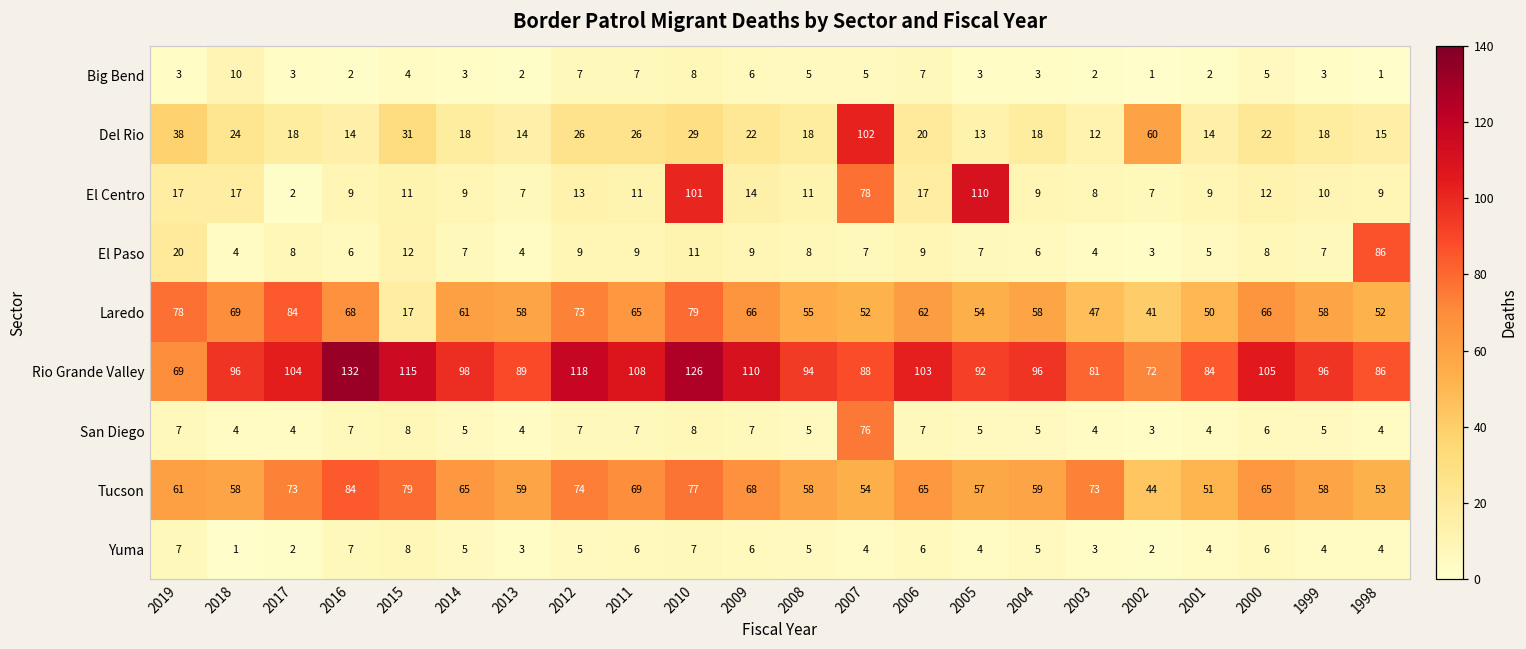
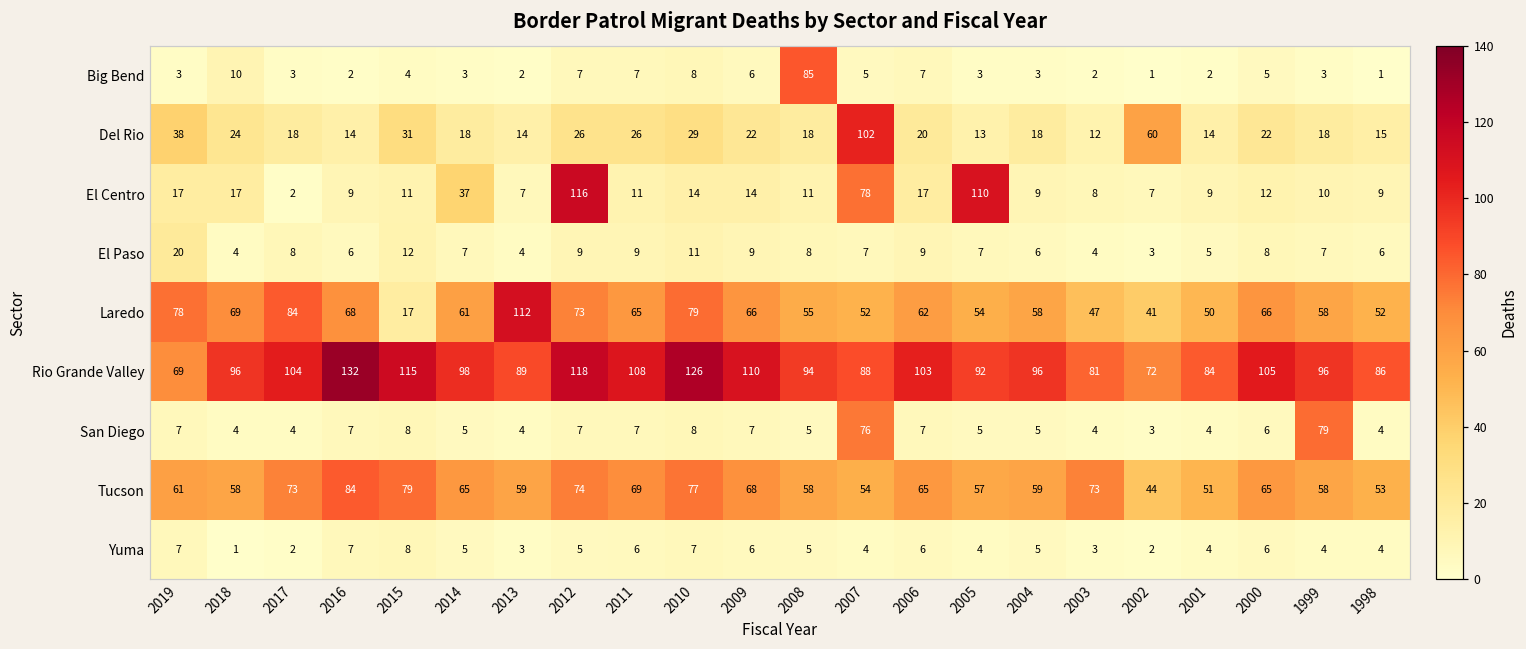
  {
    "Big Bend": {
      "2019": 3,
      "2018": 10,
      "2017": 3,
      "2016": 2,
      "2015": 4,
      "2014": 3,
      "2013": 2,
      "2012": 7,
      "2011": 7,
      "2010": 8,
      "2009": 6,
-     "2008": 5,
+     "2008": 85,
      "2007": 5,
      "2006": 7,
      "2005": 3,
      "2004": 3,
      "2003": 2,
      "2002": 1,
      "2001": 2,
      "2000": 5,
      "1999": 3,
      "1998": 1
    },
    "Del Rio": {
      "2019": 38,
      "2018": 24,
      "2017": 18,
      "2016": 14,
      "2015": 31,
      "2014": 18,
      "2013": 14,
      "2012": 26,
      "2011": 26,
      "2010": 29,
      "2009": 22,
      "2008": 18,
      "2007": 102,
      "2006": 20,
      "2005": 13,
      "2004": 18,
      "2003": 12,
      "2002": 60,
      "2001": 14,
      "2000": 22,
      "1999": 18,
      "1998": 15
    },
    "El Centro": {
      "2019": 17,
      "2018": 17,
      "2017": 2,
      "2016": 9,
      "2015": 11,
-     "2014": 9,
+     "2014": 37,
      "2013": 7,
-     "2012": 13,
+     "2012": 116,
      "2011": 11,
-     "2010": 101,
+     "2010": 14,
      "2009": 14,
      "2008": 11,
      "2007": 78,
      "2006": 17,
      "2005": 110,
      "2004": 9,
      "2003": 8,
      "2002": 7,
      "2001": 9,
      "2000": 12,
      "1999": 10,
      "1998": 9
    },
    "El Paso": {
      "2019": 20,
      "2018": 4,
      "2017": 8,
      "2016": 6,
      "2015": 12,
      "2014": 7,
      "2013": 4,
      "2012": 9,
      "2011": 9,
      "2010": 11,
      "2009": 9,
      "2008": 8,
      "2007": 7,
      "2006": 9,
      "2005": 7,
      "2004": 6,
      "2003": 4,
      "2002": 3,
      "2001": 5,
      "2000": 8,
      "1999": 7,
-     "1998": 86
+     "1998": 6
    },
    "Laredo": {
      "2019": 78,
      "2018": 69,
      "2017": 84,
      "2016": 68,
      "2015": 17,
      "2014": 61,
-     "2013": 58,
+     "2013": 112,
      "2012": 73,
      "2011": 65,
      "2010": 79,
      "2009": 66,
      "2008": 55,
      "2007": 52,
      "2006": 62,
      "2005": 54,
      "2004": 58,
      "2003": 47,
      "2002": 41,
      "2001": 50,
      "2000": 66,
      "1999": 58,
      "1998": 52
    },
    "Rio Grande Valley": {
      "2019": 69,
      "2018": 96,
      "2017": 104,
      "2016": 132,
      "2015": 115,
      "2014": 98,
      "2013": 89,
      "2012": 118,
      "2011": 108,
      "2010": 126,
      "2009": 110,
      "2008": 94,
      "2007": 88,
      "2006": 103,
      "2005": 92,
      "2004": 96,
      "2003": 81,
      "2002": 72,
      "2001": 84,
      "2000": 105,
      "1999": 96,
      "1998": 86
    },
    "San Diego": {
      "2019": 7,
      "2018": 4,
      "2017": 4,
      "2016": 7,
      "2015": 8,
      "2014": 5,
      "2013": 4,
      "2012": 7,
      "2011": 7,
      "2010": 8,
      "2009": 7,
      "2008": 5,
      "2007": 76,
      "2006": 7,
      "2005": 5,
      "2004": 5,
      "2003": 4,
      "2002": 3,
      "2001": 4,
      "2000": 6,
-     "1999": 5,
+     "1999": 79,
      "1998": 4
    },
    "Tucson": {
      "2019": 61,
      "2018": 58,
      "2017": 73,
      "2016": 84,
      "2015": 79,
      "2014": 65,
      "2013": 59,
      "2012": 74,
      "2011": 69,
      "2010": 77,
      "2009": 68,
      "2008": 58,
      "2007": 54,
      "2006": 65,
      "2005": 57,
      "2004": 59,
      "2003": 73,
      "2002": 44,
      "2001": 51,
      "2000": 65,
      "1999": 58,
      "1998": 53
    },
    "Yuma": {
      "2019": 7,
      "2018": 1,
      "2017": 2,
      "2016": 7,
      "2015": 8,
      "2014": 5,
      "2013": 3,
      "2012": 5,
      "2011": 6,
      "2010": 7,
      "2009": 6,
      "2008": 5,
      "2007": 4,
      "2006": 6,
      "2005": 4,
      "2004": 5,
      "2003": 3,
      "2002": 2,
      "2001": 4,
      "2000": 6,
      "1999": 4,
      "1998": 4
    }
  }
